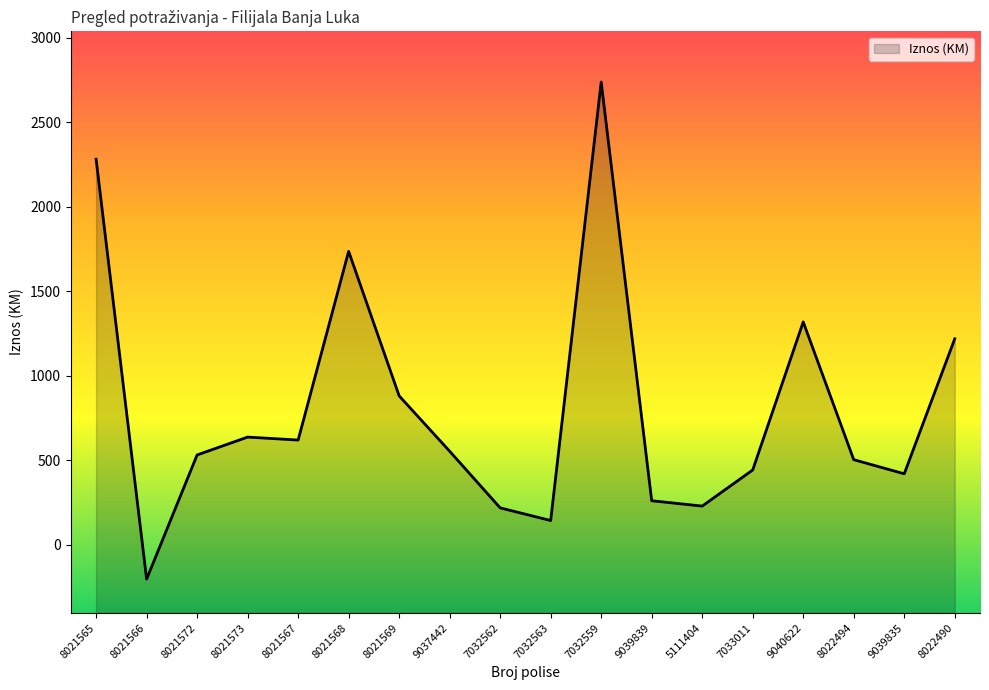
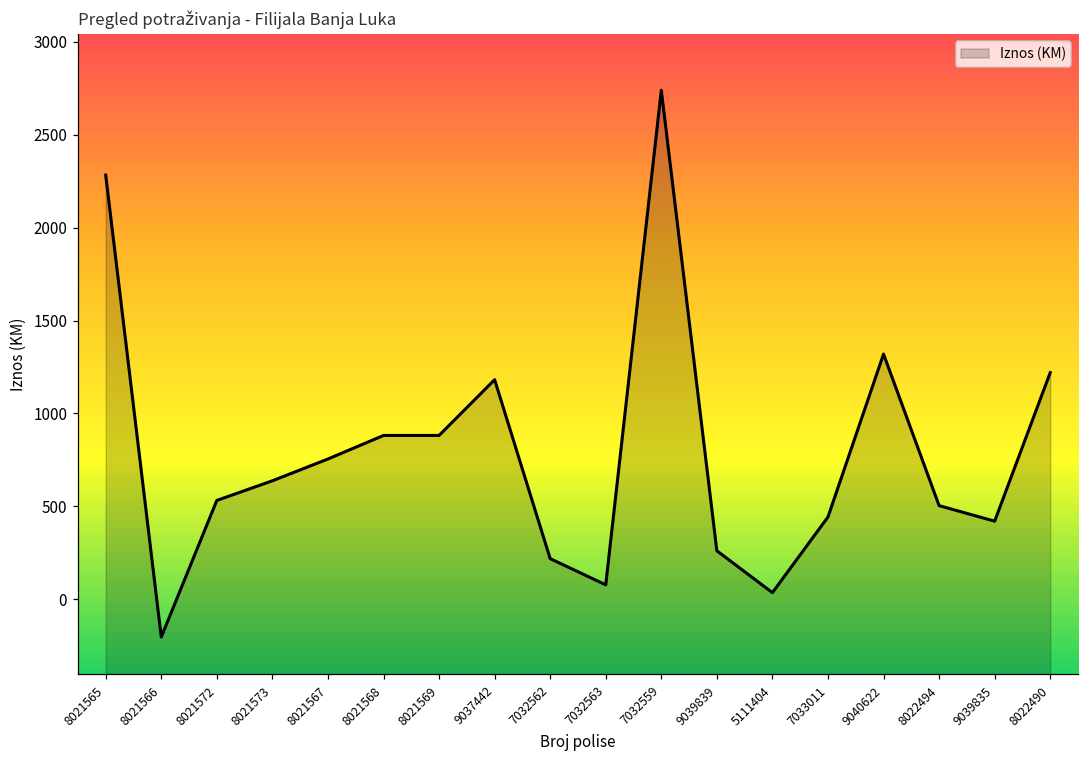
  {
    "8021565": 2280,
    "8021566": -200,
    "8021572": 530,
    "8021573": 640,
-   "8021567": 620,
-   "8021568": 1740,
+   "8021567": 760,
+   "8021568": 880,
    "8021569": 880,
-   "9037442": 550,
+   "9037442": 1180,
    "7032562": 220,
-   "7032563": 140,
+   "7032563": 80,
    "7032559": 2740,
    "9039839": 260,
-   "5111404": 230,
+   "5111404": 40,
    "7033011": 440,
    "9040622": 1320,
    "8022494": 500,
    "9039835": 420,
    "8022490": 1220
  }
